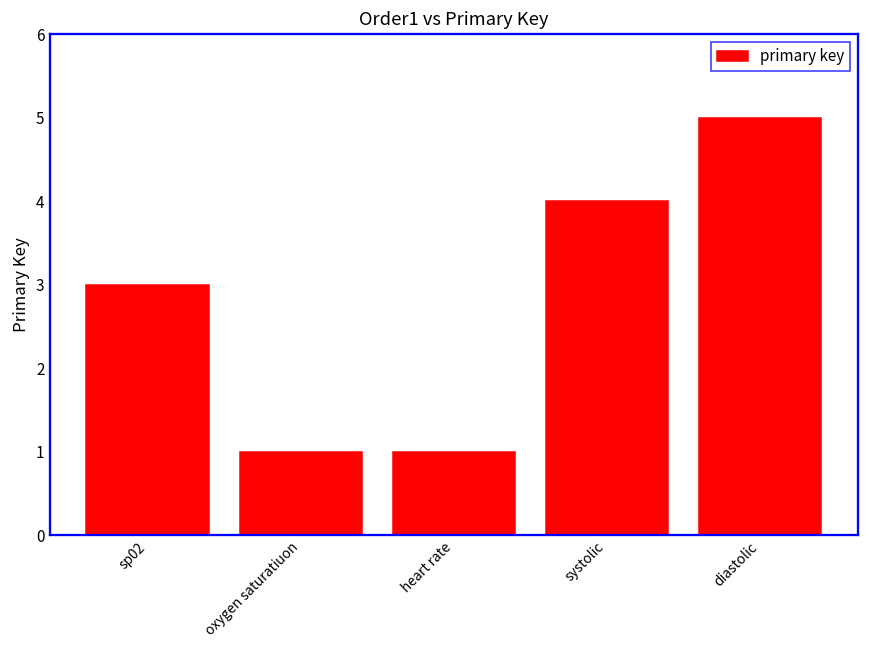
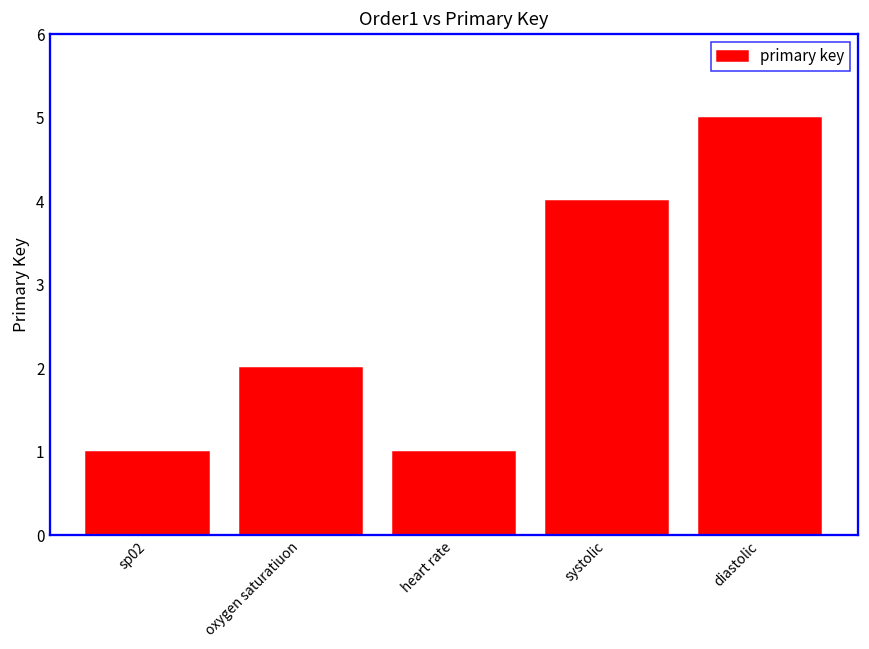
  {
-   "sp02": 3,
-   "oxygen saturatiuon": 1,
+   "sp02": 1,
+   "oxygen saturatiuon": 2,
    "heart rate": 1,
    "systolic": 4,
    "diastolic": 5
  }
